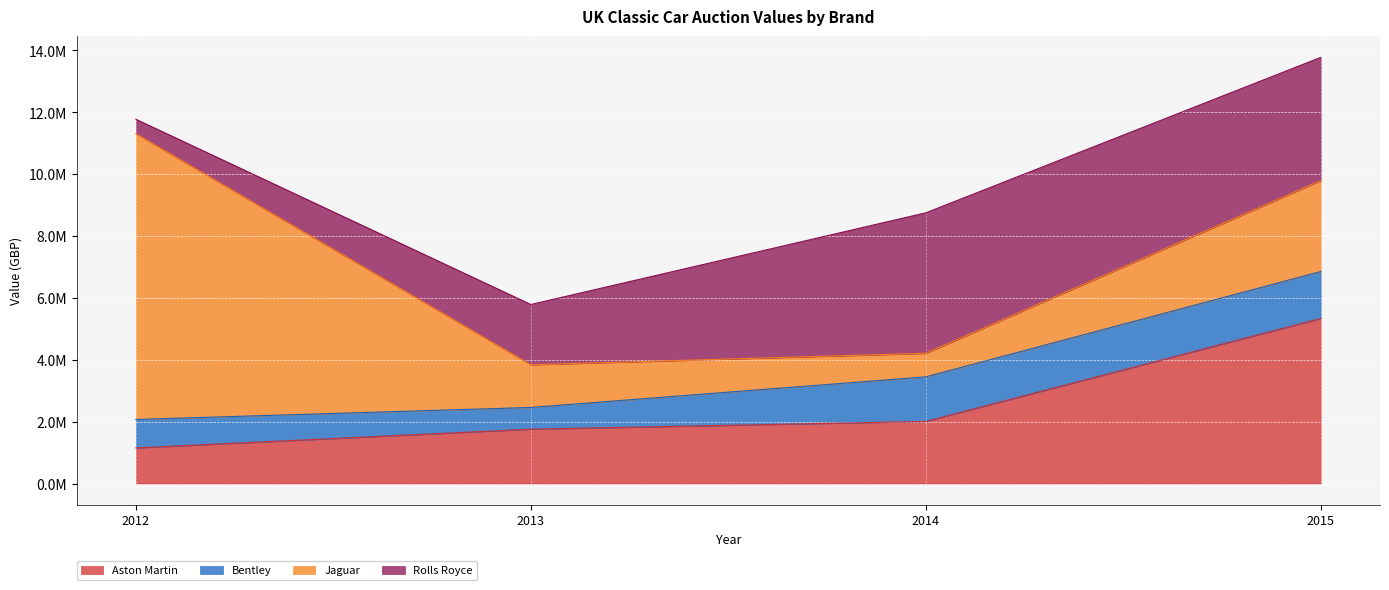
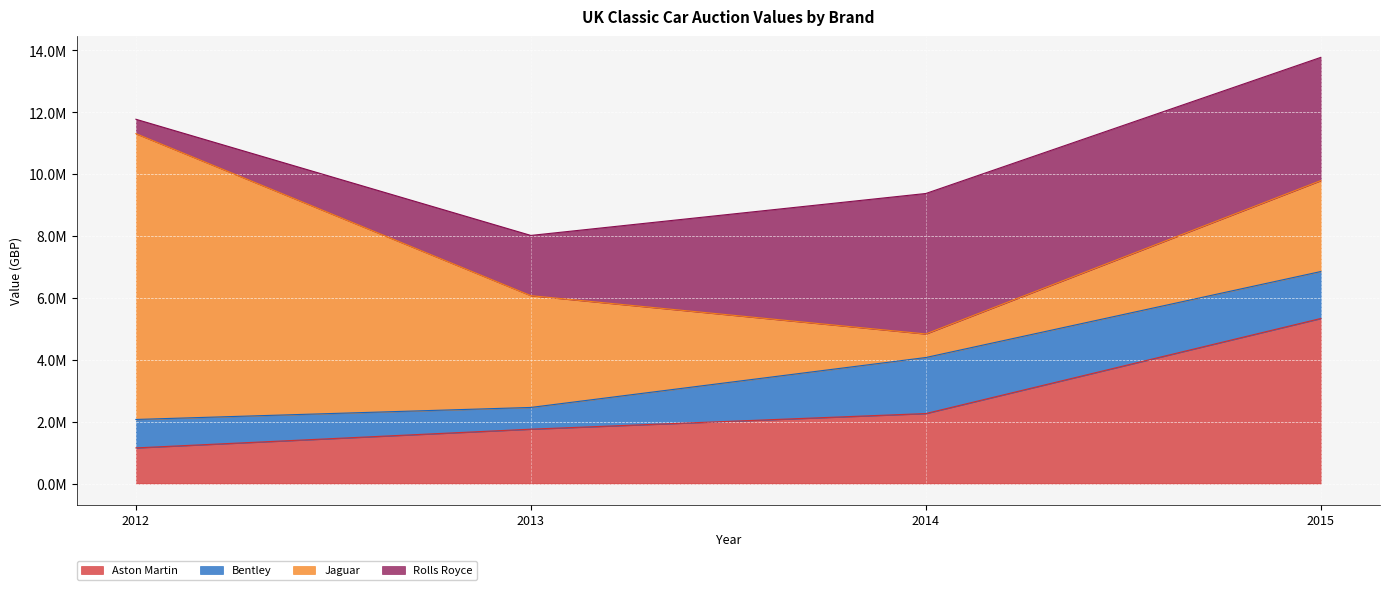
  {
    "Aston Martin": {
      "2012": 1200000,
      "2013": 1800000,
-     "2014": 2000000,
+     "2014": 2300000,
      "2015": 5300000
    },
    "Bentley": {
      "2012": 900000,
      "2013": 700000,
-     "2014": 1400000,
+     "2014": 1800000,
      "2015": 1500000
    },
    "Jaguar": {
      "2012": 9200000,
-     "2013": 1400000,
+     "2013": 3600000,
      "2014": 800000,
      "2015": 2900000
    },
    "Rolls Royce": {
      "2012": 500000,
      "2013": 1900000,
      "2014": 4500000,
      "2015": 4000000
    }
  }
